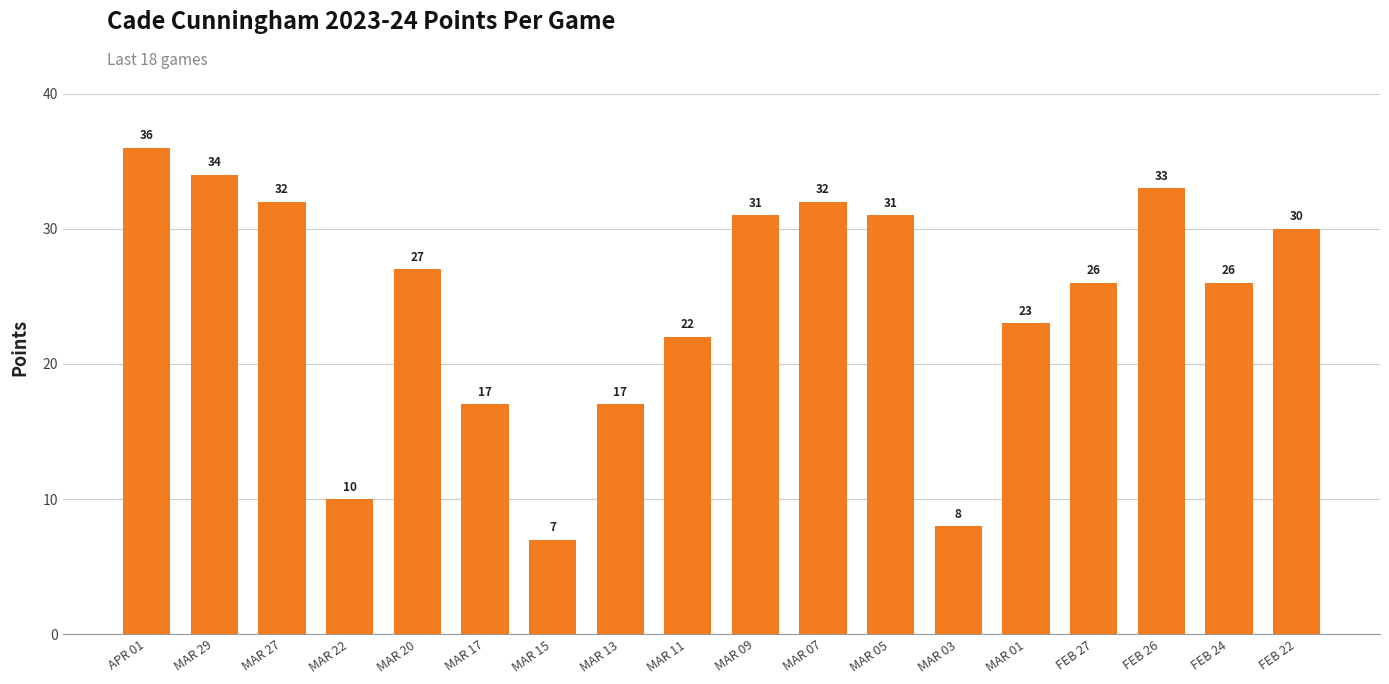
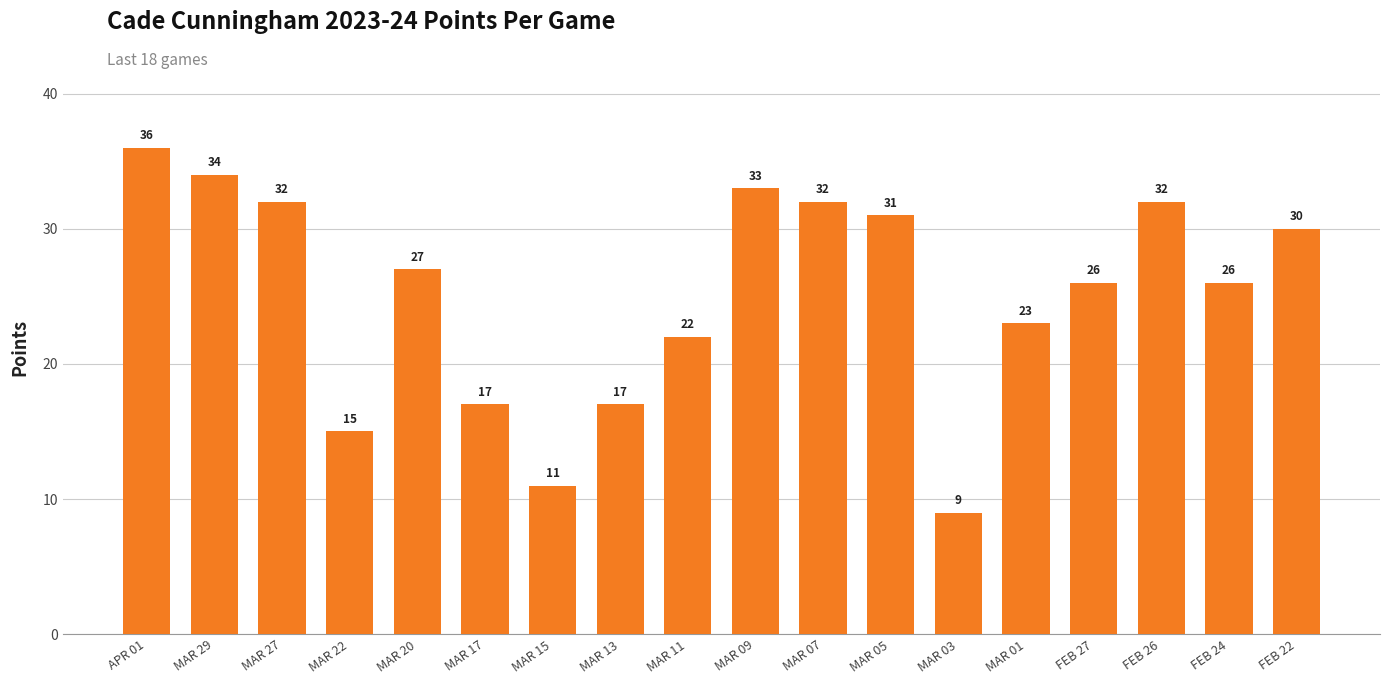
  {
    "APR 01": 36,
    "MAR 29": 34,
    "MAR 27": 32,
-   "MAR 22": 10,
+   "MAR 22": 15,
    "MAR 20": 27,
    "MAR 17": 17,
-   "MAR 15": 7,
+   "MAR 15": 11,
    "MAR 13": 17,
    "MAR 11": 22,
-   "MAR 09": 31,
+   "MAR 09": 33,
    "MAR 07": 32,
    "MAR 05": 31,
-   "MAR 03": 8,
+   "MAR 03": 9,
    "MAR 01": 23,
    "FEB 27": 26,
-   "FEB 26": 33,
+   "FEB 26": 32,
    "FEB 24": 26,
    "FEB 22": 30
  }
